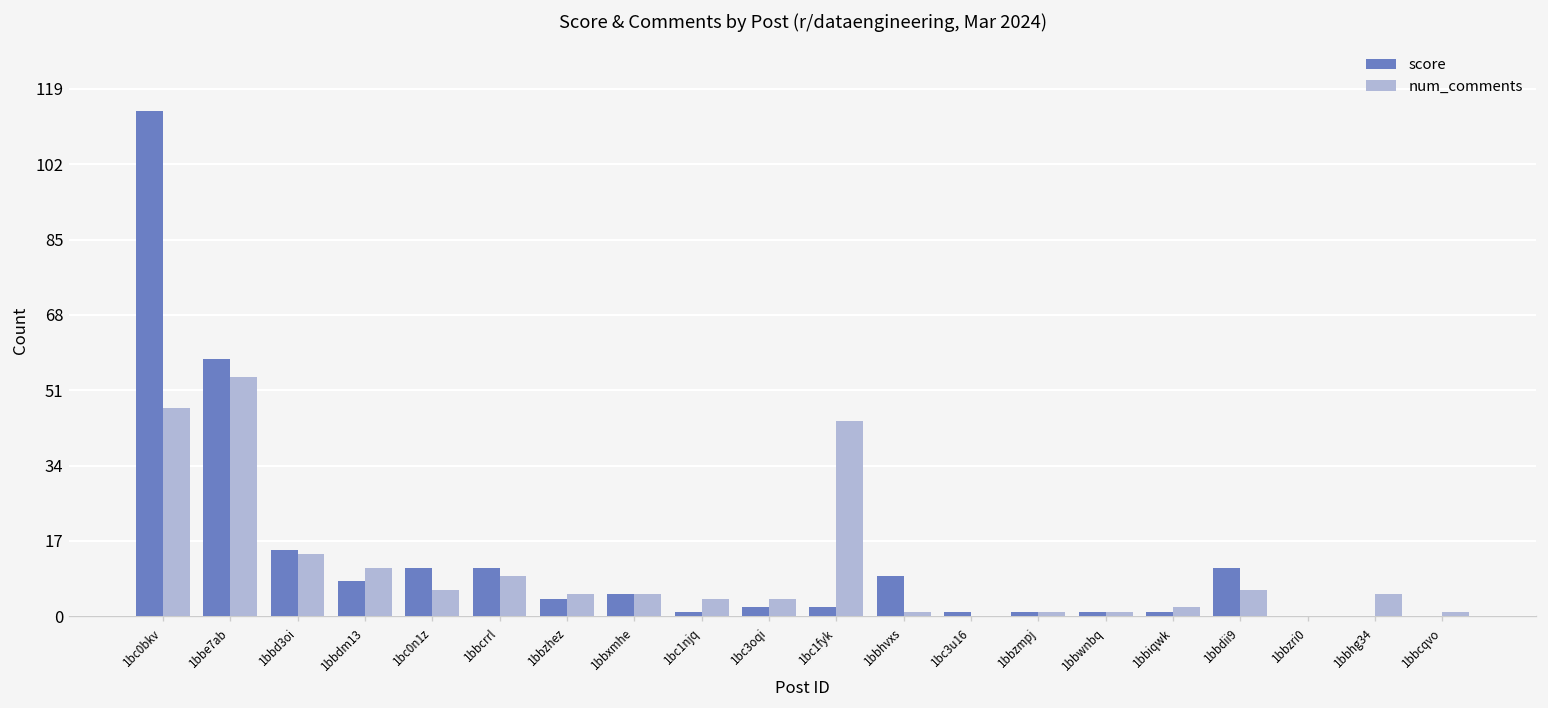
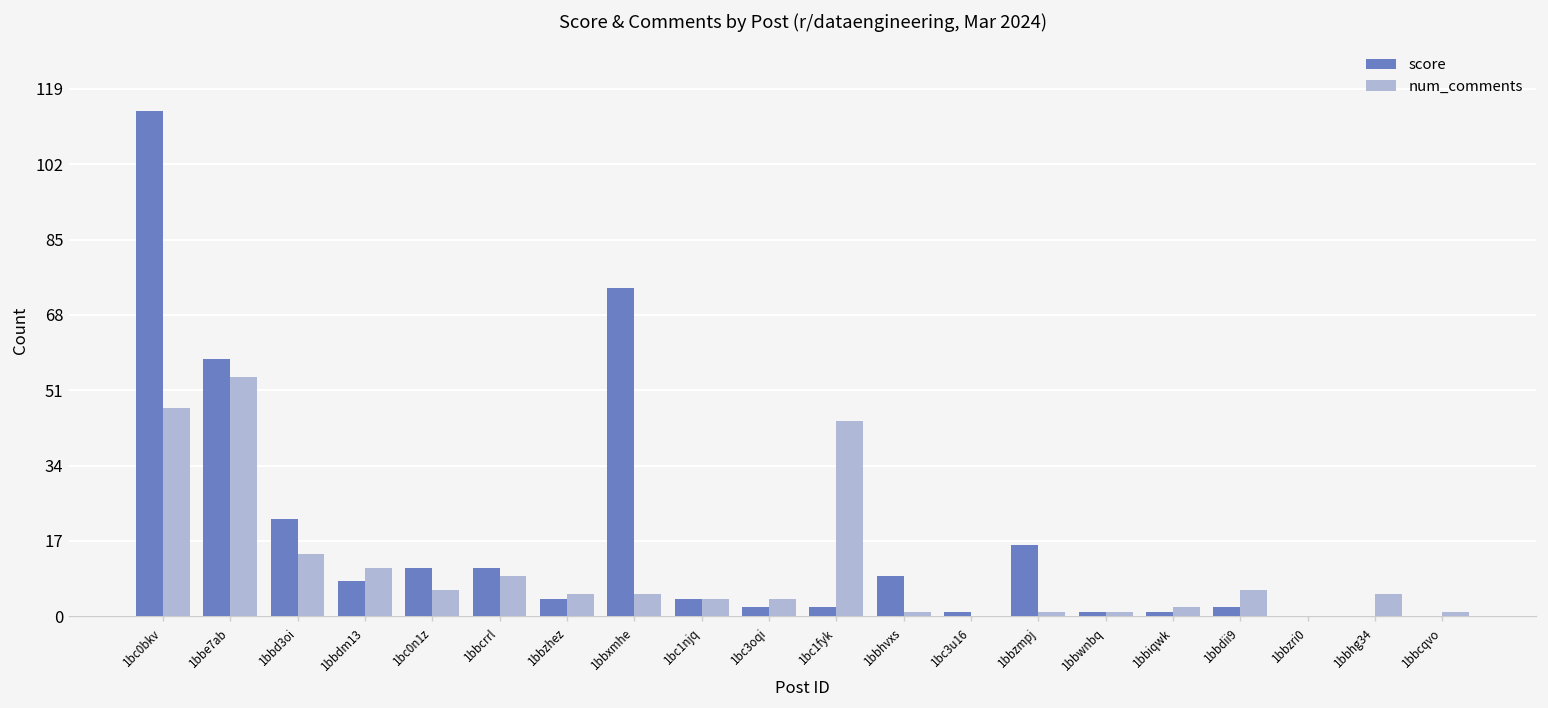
  {
    "score": {
      "1bc0bkv": 114,
      "1bbe7ab": 58,
-     "1bbd3oi": 15,
+     "1bbd3oi": 22,
      "1bbdm13": 8,
      "1bc0n1z": 11,
      "1bbcrrl": 11,
      "1bbzhez": 4,
-     "1bbxmhe": 5,
-     "1bc1njq": 1,
+     "1bbxmhe": 74,
+     "1bc1njq": 4,
      "1bc3oqi": 2,
      "1bc1fyk": 2,
      "1bbhvxs": 9,
      "1bc3u16": 1,
-     "1bbzmpj": 1,
+     "1bbzmpj": 16,
      "1bbwnbq": 1,
      "1bbiqwk": 1,
-     "1bbdii9": 11,
+     "1bbdii9": 2,
      "1bbzri0": 0,
      "1bbhg34": 0,
      "1bbcqvo": 0
    },
    "num_comments": {
      "1bc0bkv": 47,
      "1bbe7ab": 54,
      "1bbd3oi": 14,
      "1bbdm13": 11,
      "1bc0n1z": 6,
      "1bbcrrl": 9,
      "1bbzhez": 5,
      "1bbxmhe": 5,
      "1bc1njq": 4,
      "1bc3oqi": 4,
      "1bc1fyk": 44,
      "1bbhvxs": 1,
      "1bc3u16": 0,
      "1bbzmpj": 1,
      "1bbwnbq": 1,
      "1bbiqwk": 2,
      "1bbdii9": 6,
      "1bbzri0": 0,
      "1bbhg34": 5,
      "1bbcqvo": 1
    }
  }
